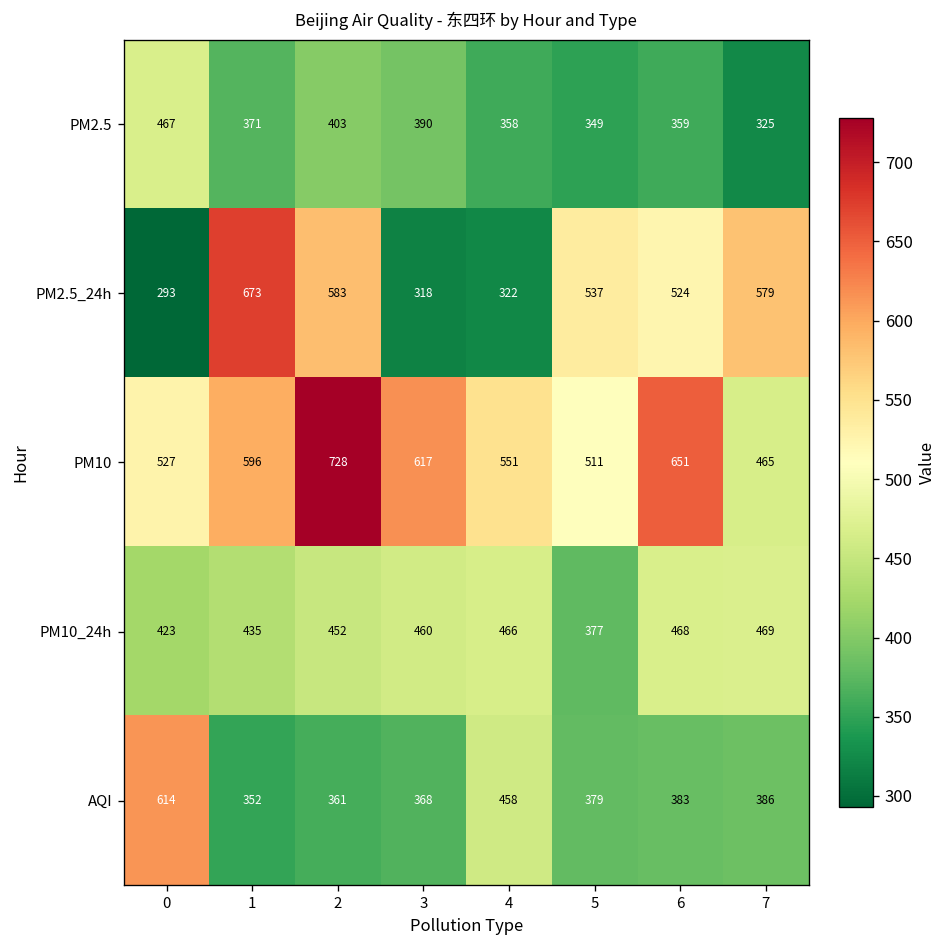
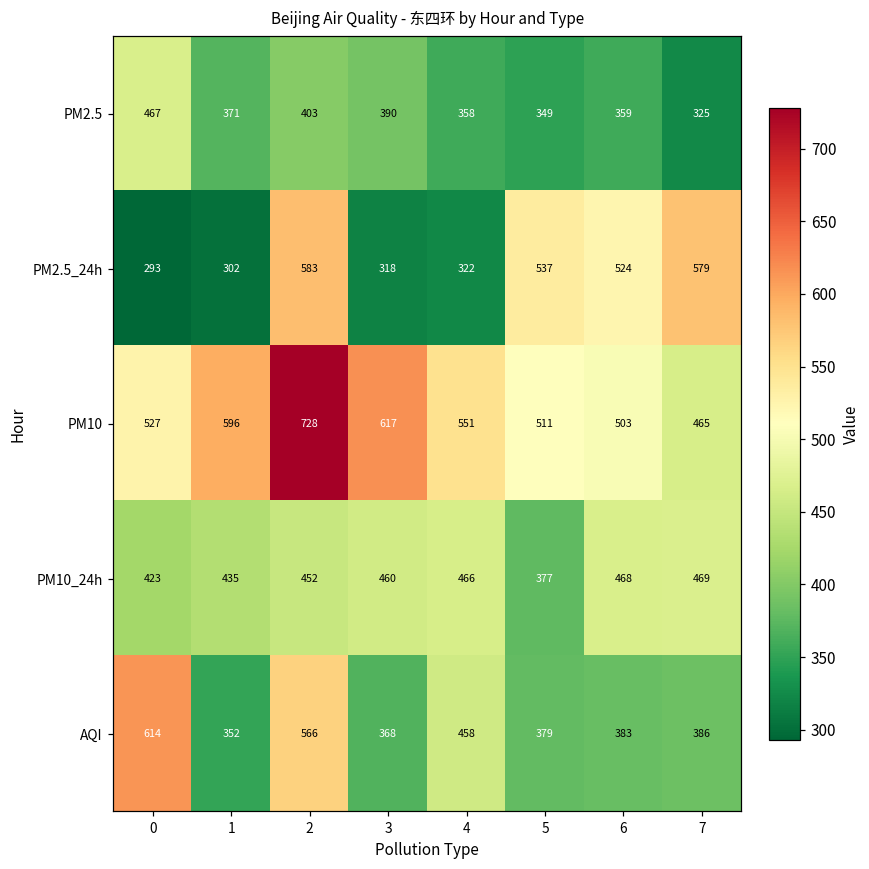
  {
    "PM2.5": {
      "0": 467,
      "1": 371,
      "2": 403,
      "3": 390,
      "4": 358,
      "5": 349,
      "6": 359,
      "7": 325
    },
    "PM2.5_24h": {
      "0": 293,
-     "1": 673,
+     "1": 302,
      "2": 583,
      "3": 318,
      "4": 322,
      "5": 537,
      "6": 524,
      "7": 579
    },
    "PM10": {
      "0": 527,
      "1": 596,
      "2": 728,
      "3": 617,
      "4": 551,
      "5": 511,
-     "6": 651,
+     "6": 503,
      "7": 465
    },
    "PM10_24h": {
      "0": 423,
      "1": 435,
      "2": 452,
      "3": 460,
      "4": 466,
      "5": 377,
      "6": 468,
      "7": 469
    },
    "AQI": {
      "0": 614,
      "1": 352,
-     "2": 361,
+     "2": 566,
      "3": 368,
      "4": 458,
      "5": 379,
      "6": 383,
      "7": 386
    }
  }
